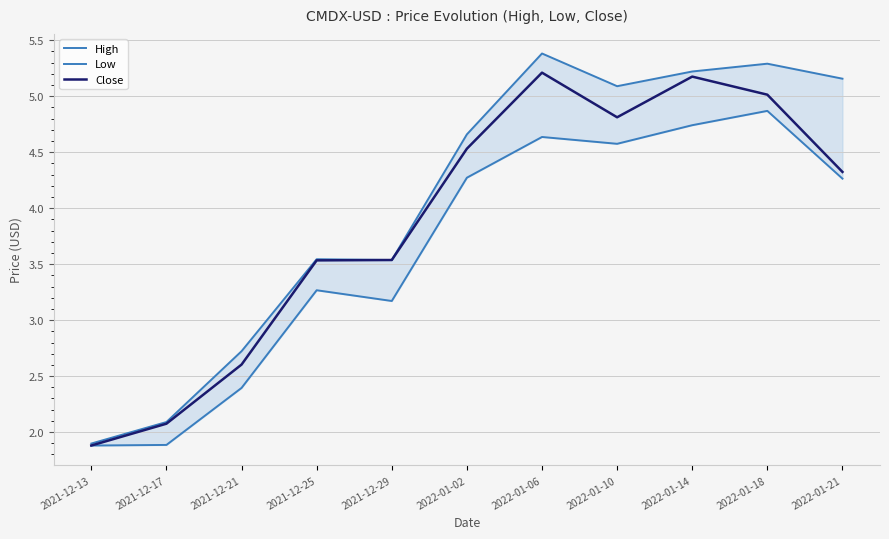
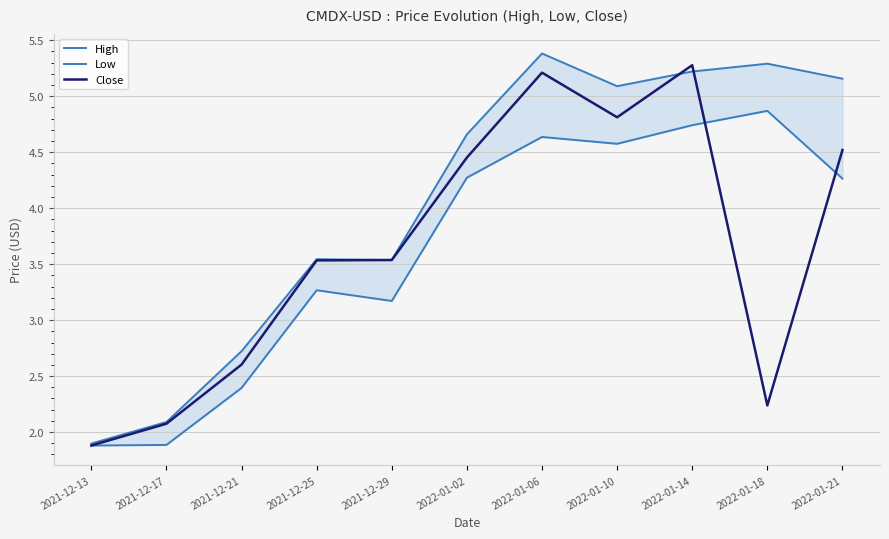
  {
    "Close": {
      "2021-12-21": 2.60,
-     "2022-01-02": 4.53,
+     "2022-01-02": 4.45,
      "2022-01-06": 5.21,
      "2022-01-10": 4.81,
-     "2022-01-14": 5.18,
-     "2022-01-18": 5.01,
-     "2022-01-21": 4.32
+     "2022-01-14": 5.28,
+     "2022-01-18": 2.24,
+     "2022-01-21": 4.52
    }
  }
